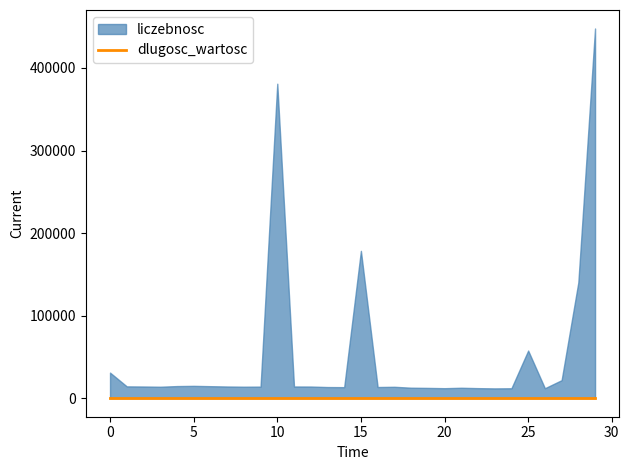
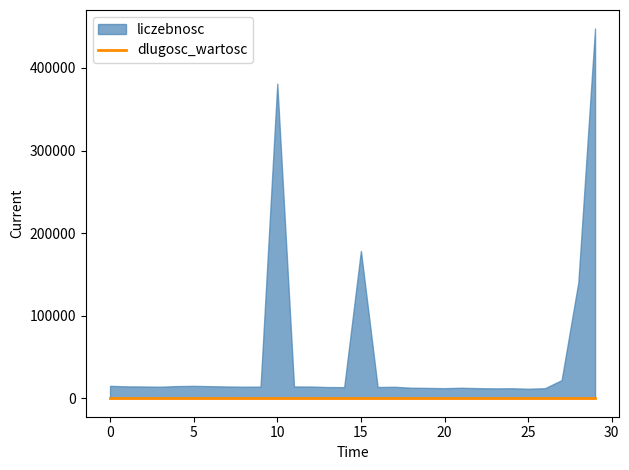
  {
    "liczebnosc": {
-     "0": 30000,
+     "0": 10000,
      "5": 10000,
      "10": 380000,
      "15": 180000,
      "20": 10000,
-     "25": 60000
+     "25": 10000
    },
    "dlugosc_wartosc": {
      "0": 0,
      "5": 0,
      "10": 0,
      "15": 0,
      "20": 0,
      "25": 0
    }
  }
